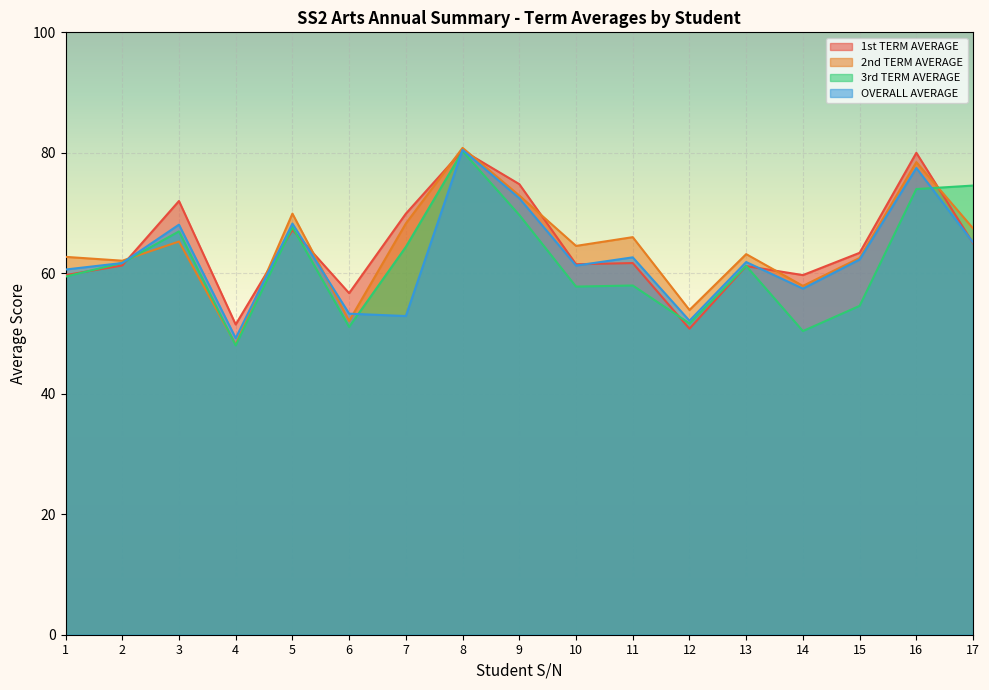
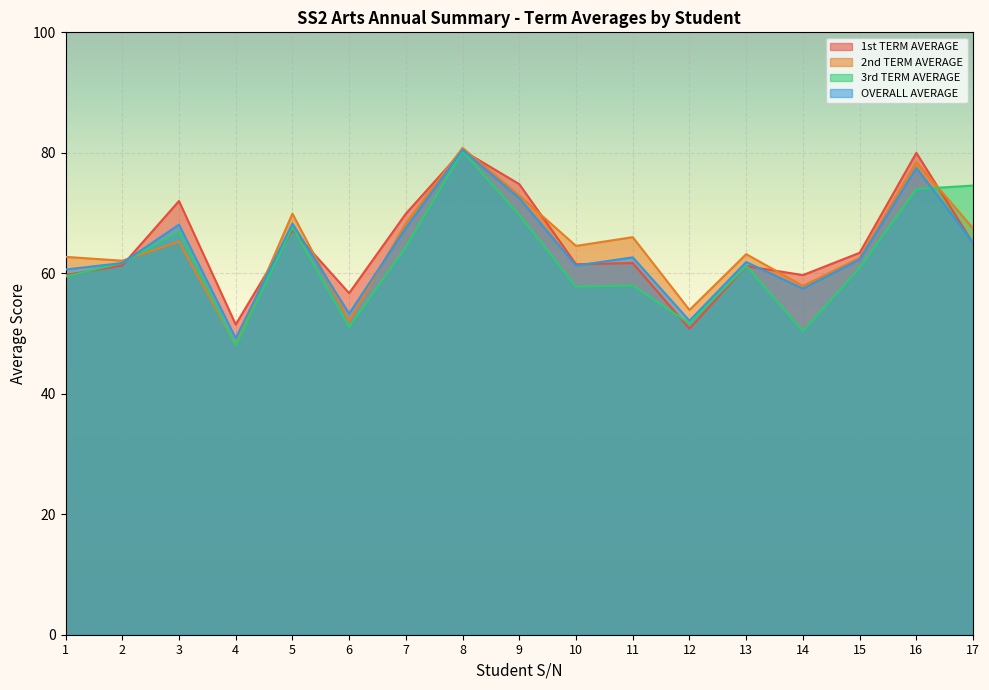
  {
    "3rd TERM AVERAGE": {
      "3": 67,
      "5": 68,
      "6": 51,
      "7": 64,
      "9": 70,
      "10": 58,
      "11": 58,
      "12": 52,
      "14": 50,
-     "15": 55,
+     "15": 61,
      "16": 74,
      "17": 75
    },
    "OVERALL AVERAGE": {
      "1": 61,
      "3": 68,
      "4": 49,
      "5": 68,
      "6": 53,
-     "7": 53,
+     "7": 68,
      "9": 72,
      "11": 63,
      "12": 52,
      "13": 62,
      "14": 57,
      "16": 77
    }
  }
